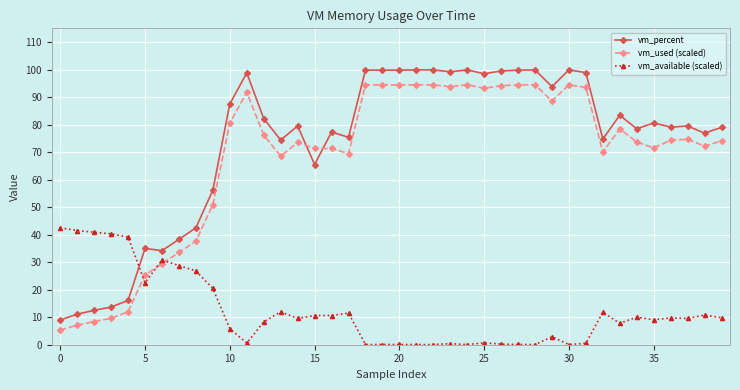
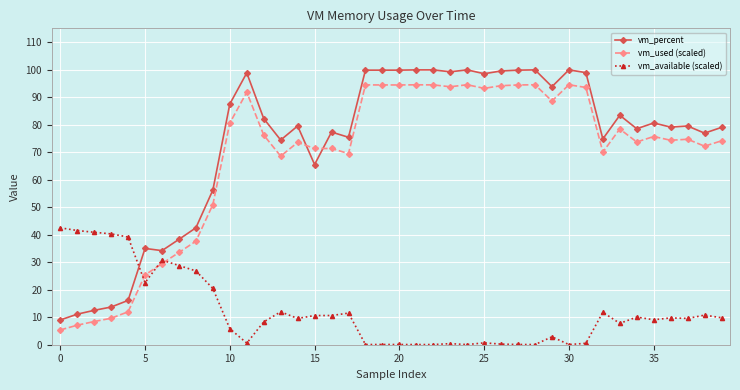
  {
    "vm_percent": {
      "0": 9,
      "5": 35,
      "10": 88,
      "15": 66,
      "20": 100,
      "25": 99,
      "30": 100,
      "35": 81
    },
    "vm_used (scaled)": {
      "0": 5,
      "5": 25,
      "10": 81,
      "15": 71,
      "20": 94,
      "25": 93,
      "30": 94,
-     "35": 72
+     "35": 76
    },
    "vm_available (scaled)": {
      "0": 42,
      "5": 23,
      "10": 6,
      "15": 11,
      "20": 0,
      "25": 1,
      "30": 0,
      "35": 9
    }
  }
